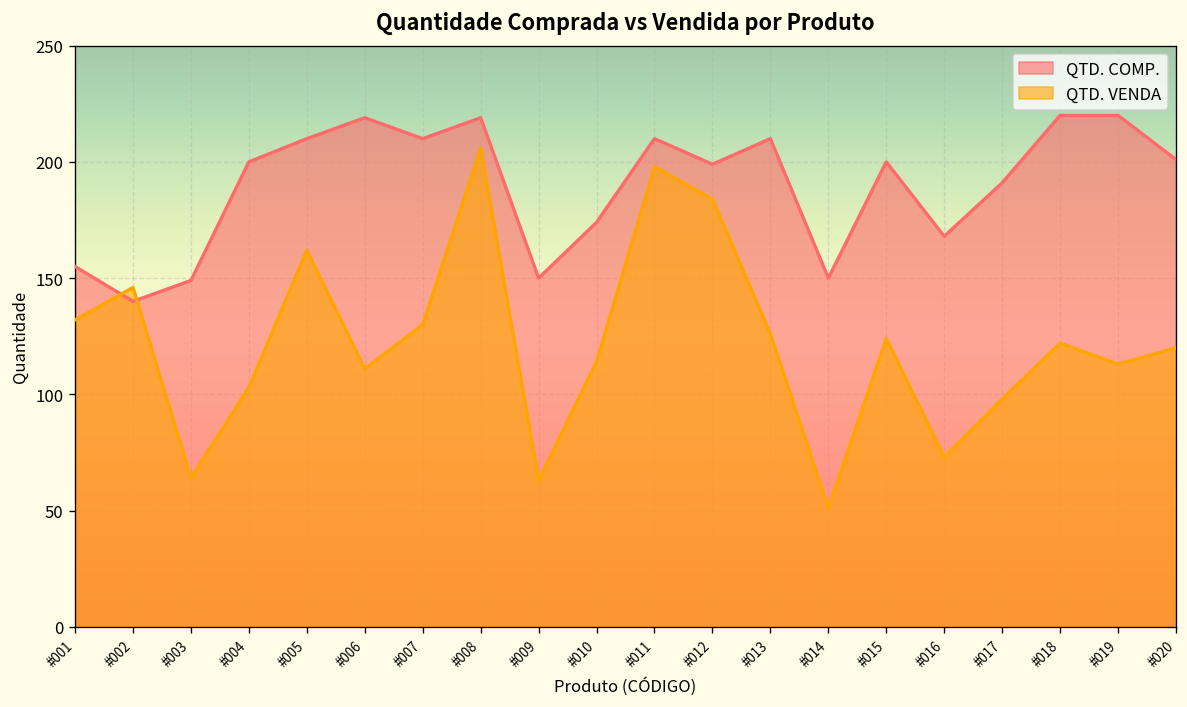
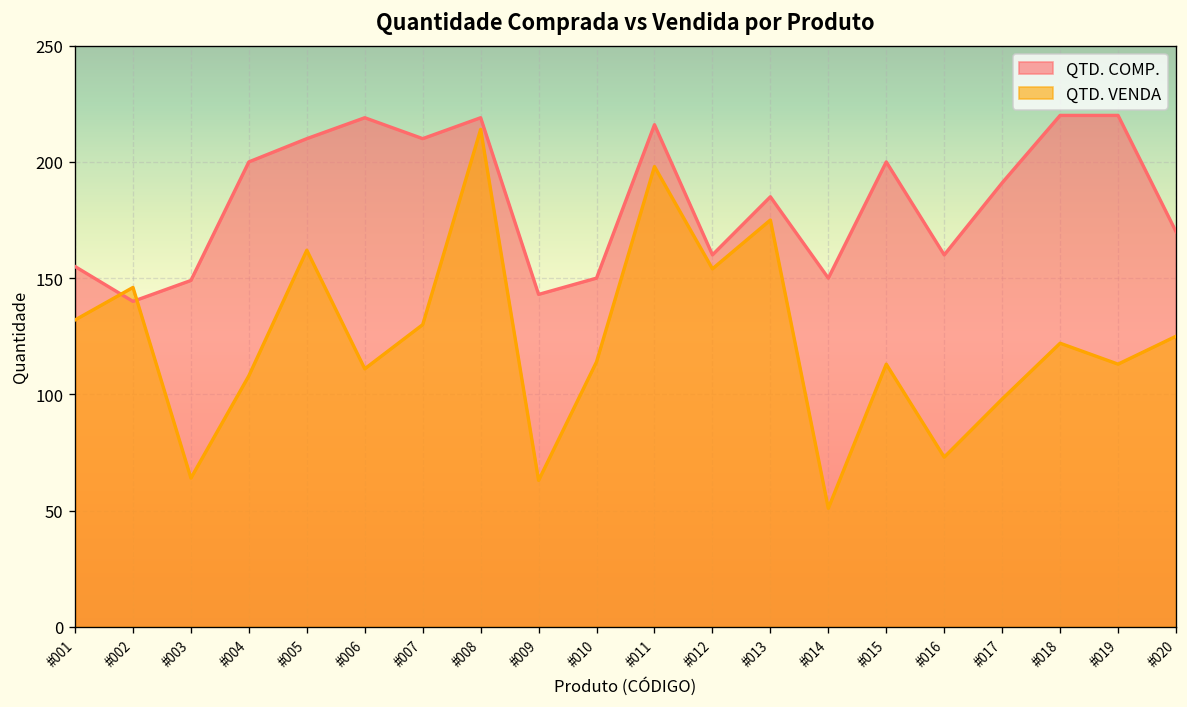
  {
    "QTD. COMP.": {
      "#001": 155,
      "#002": 140,
      "#003": 149,
      "#004": 200,
      "#005": 210,
      "#006": 219,
      "#007": 210,
      "#008": 219,
-     "#009": 150,
-     "#010": 174,
-     "#011": 210,
-     "#012": 199,
-     "#013": 210,
+     "#009": 143,
+     "#010": 150,
+     "#011": 216,
+     "#012": 160,
+     "#013": 185,
      "#014": 150,
      "#015": 200,
-     "#016": 168,
+     "#016": 160,
      "#017": 191,
      "#018": 220,
      "#019": 220,
-     "#020": 201
+     "#020": 170
    },
    "QTD. VENDA": {
      "#001": 132,
      "#002": 146,
      "#003": 64,
-     "#004": 103,
+     "#004": 108,
      "#005": 162,
      "#006": 111,
      "#007": 130,
-     "#008": 206,
+     "#008": 214,
      "#009": 63,
      "#010": 114,
      "#011": 198,
-     "#012": 184,
-     "#013": 126,
+     "#012": 154,
+     "#013": 175,
      "#014": 51,
-     "#015": 124,
+     "#015": 113,
      "#016": 73,
      "#017": 98,
      "#018": 122,
      "#019": 113,
-     "#020": 120
+     "#020": 125
    }
  }
